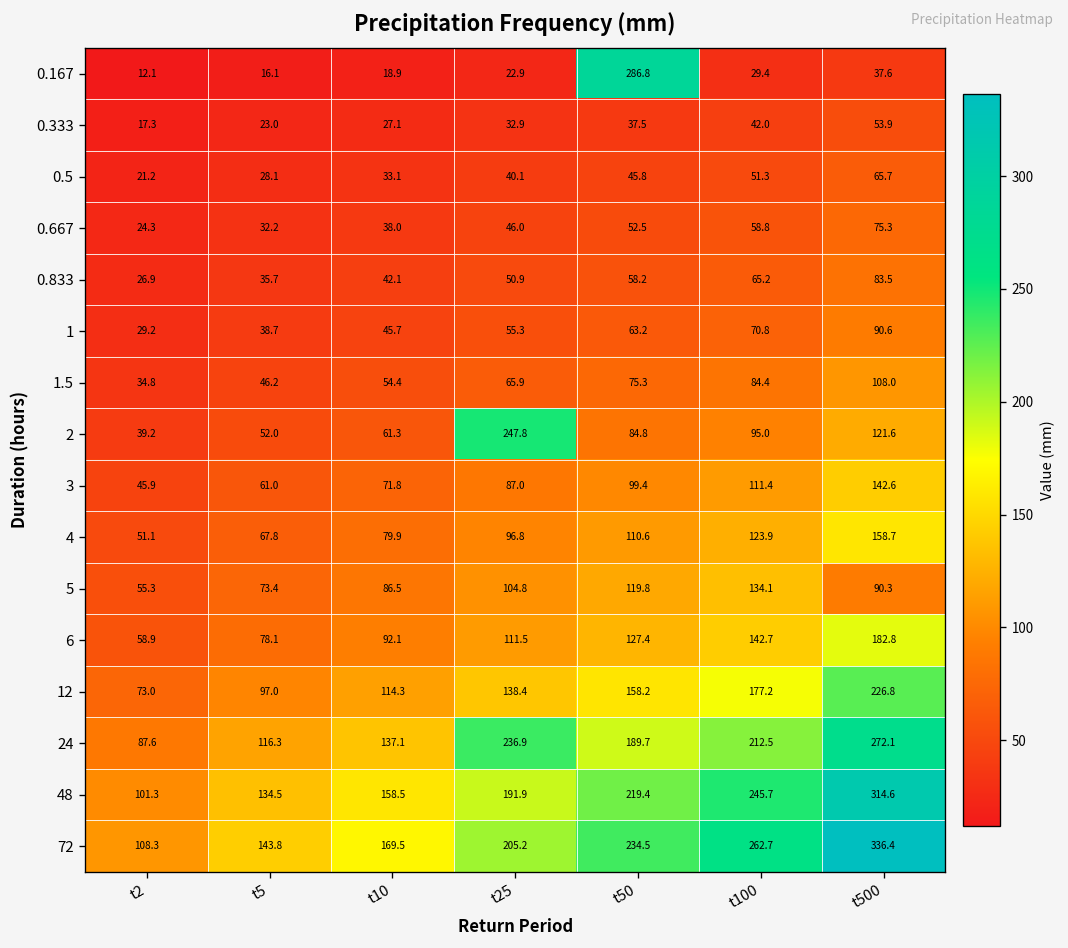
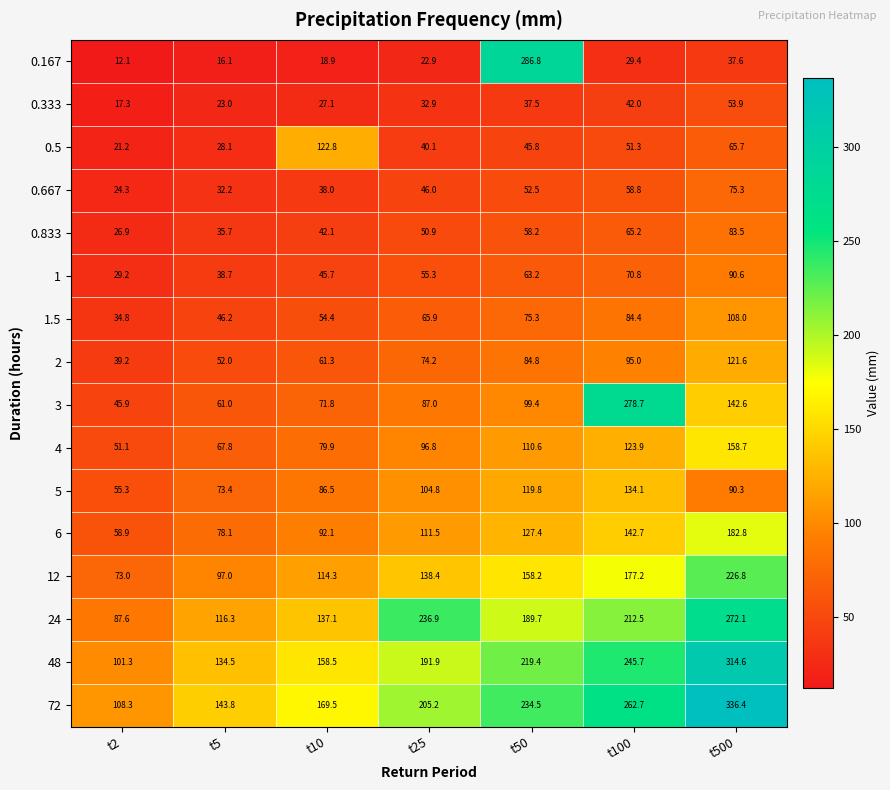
  {
    "0.167": {
      "t2": 12.1,
      "t5": 16.1,
      "t10": 18.9,
      "t25": 22.9,
      "t50": 286.8,
      "t100": 29.4,
      "t500": 37.6
    },
    "0.333": {
      "t2": 17.3,
      "t5": 23.0,
      "t10": 27.1,
      "t25": 32.9,
      "t50": 37.5,
      "t100": 42.0,
      "t500": 53.9
    },
    "0.5": {
      "t2": 21.2,
      "t5": 28.1,
-     "t10": 33.1,
+     "t10": 122.8,
      "t25": 40.1,
      "t50": 45.8,
      "t100": 51.3,
      "t500": 65.7
    },
    "0.667": {
      "t2": 24.3,
      "t5": 32.2,
      "t10": 38.0,
      "t25": 46.0,
      "t50": 52.5,
      "t100": 58.8,
      "t500": 75.3
    },
    "0.833": {
      "t2": 26.9,
      "t5": 35.7,
      "t10": 42.1,
      "t25": 50.9,
      "t50": 58.2,
      "t100": 65.2,
      "t500": 83.5
    },
    "1": {
      "t2": 29.2,
      "t5": 38.7,
      "t10": 45.7,
      "t25": 55.3,
      "t50": 63.2,
      "t100": 70.8,
      "t500": 90.6
    },
    "1.5": {
      "t2": 34.8,
      "t5": 46.2,
      "t10": 54.4,
      "t25": 65.9,
      "t50": 75.3,
      "t100": 84.4,
      "t500": 108.0
    },
    "2": {
      "t2": 39.2,
      "t5": 52.0,
      "t10": 61.3,
-     "t25": 247.8,
+     "t25": 74.2,
      "t50": 84.8,
      "t100": 95.0,
      "t500": 121.6
    },
    "3": {
      "t2": 45.9,
      "t5": 61.0,
      "t10": 71.8,
      "t25": 87.0,
      "t50": 99.4,
-     "t100": 111.4,
+     "t100": 278.7,
      "t500": 142.6
    },
    "4": {
      "t2": 51.1,
      "t5": 67.8,
      "t10": 79.9,
      "t25": 96.8,
      "t50": 110.6,
      "t100": 123.9,
      "t500": 158.7
    },
    "5": {
      "t2": 55.3,
      "t5": 73.4,
      "t10": 86.5,
      "t25": 104.8,
      "t50": 119.8,
      "t100": 134.1,
      "t500": 90.3
    },
    "6": {
      "t2": 58.9,
      "t5": 78.1,
      "t10": 92.1,
      "t25": 111.5,
      "t50": 127.4,
      "t100": 142.7,
      "t500": 182.8
    },
    "12": {
      "t2": 73.0,
      "t5": 97.0,
      "t10": 114.3,
      "t25": 138.4,
      "t50": 158.2,
      "t100": 177.2,
      "t500": 226.8
    },
    "24": {
      "t2": 87.6,
      "t5": 116.3,
      "t10": 137.1,
      "t25": 236.9,
      "t50": 189.7,
      "t100": 212.5,
      "t500": 272.1
    },
    "48": {
      "t2": 101.3,
      "t5": 134.5,
      "t10": 158.5,
      "t25": 191.9,
      "t50": 219.4,
      "t100": 245.7,
      "t500": 314.6
    },
    "72": {
      "t2": 108.3,
      "t5": 143.8,
      "t10": 169.5,
      "t25": 205.2,
      "t50": 234.5,
      "t100": 262.7,
      "t500": 336.4
    }
  }
